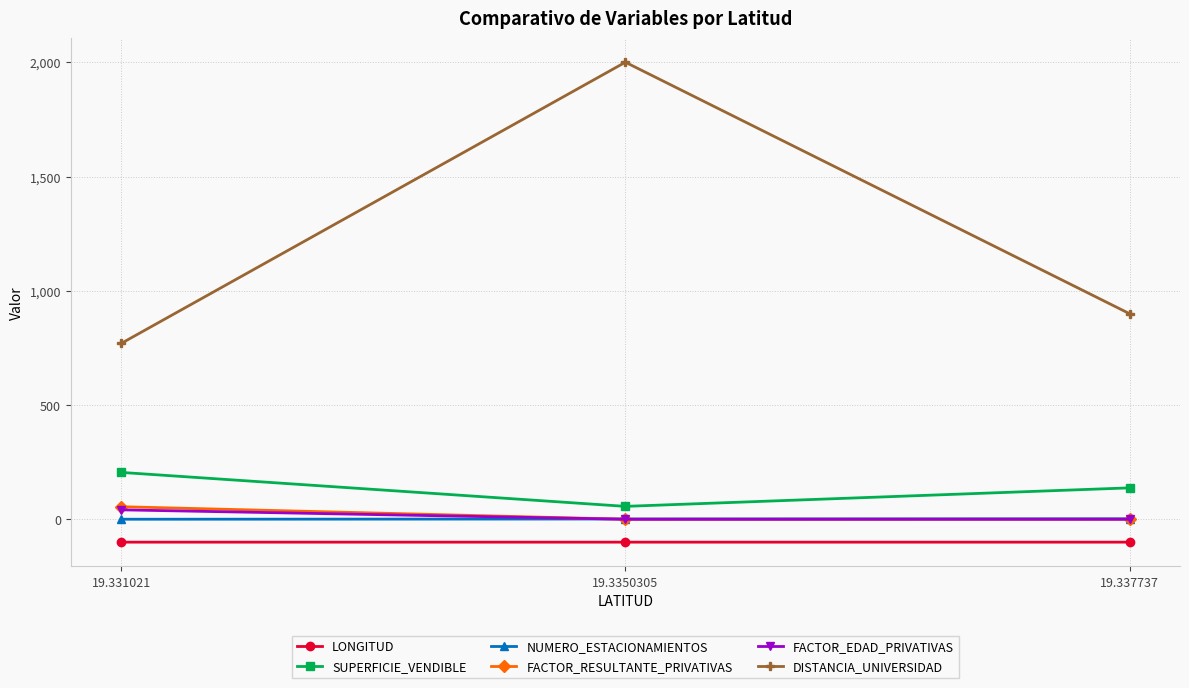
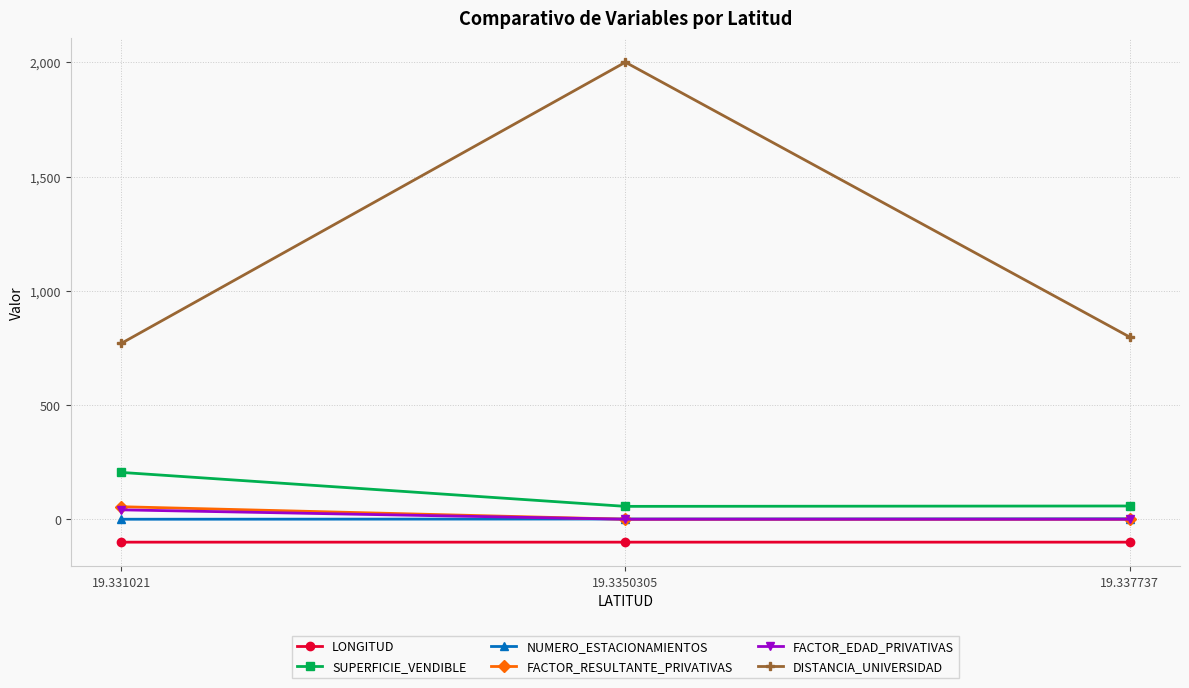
  {
    "LONGITUD": {
      "19.331021": "-100",
      "19.3350305": "-100",
      "19.337737": "-100"
    },
    "SUPERFICIE_VENDIBLE": {
      "19.331021": "210",
      "19.3350305": "60",
-     "19.337737": "140"
+     "19.337737": "60"
    },
    "NUMERO_ESTACIONAMIENTOS": {
      "19.331021": "0"
    },
    "FACTOR_RESULTANTE_PRIVATIVAS": {
      "19.331021": "60"
    },
    "FACTOR_EDAD_PRIVATIVAS": {
      "19.331021": "40"
    },
    "DISTANCIA_UNIVERSIDAD": {
      "19.331021": "770",
      "19.3350305": "2,000",
-     "19.337737": "900"
+     "19.337737": "800"
    }
  }
